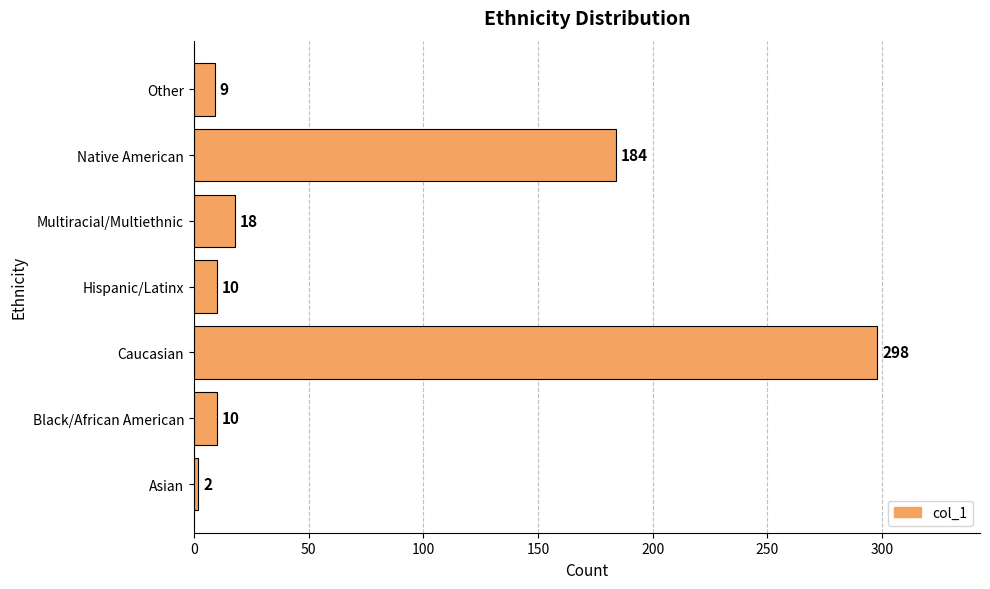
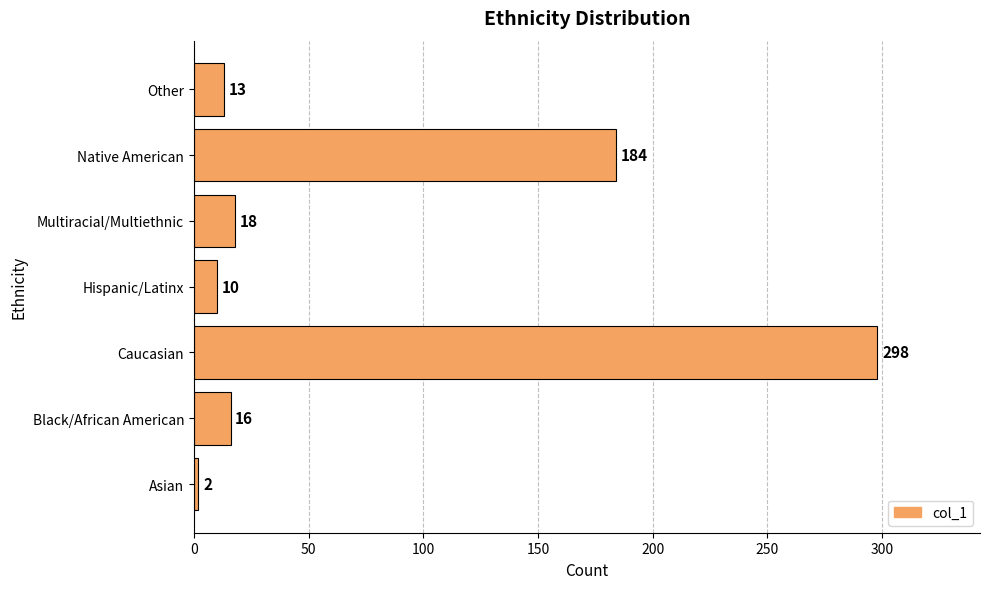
  {
-   "Other": 9,
+   "Other": 13,
    "Native American": 184,
    "Multiracial/Multiethnic": 18,
    "Hispanic/Latinx": 10,
    "Caucasian": 298,
-   "Black/African American": 10,
+   "Black/African American": 16,
    "Asian": 2
  }
